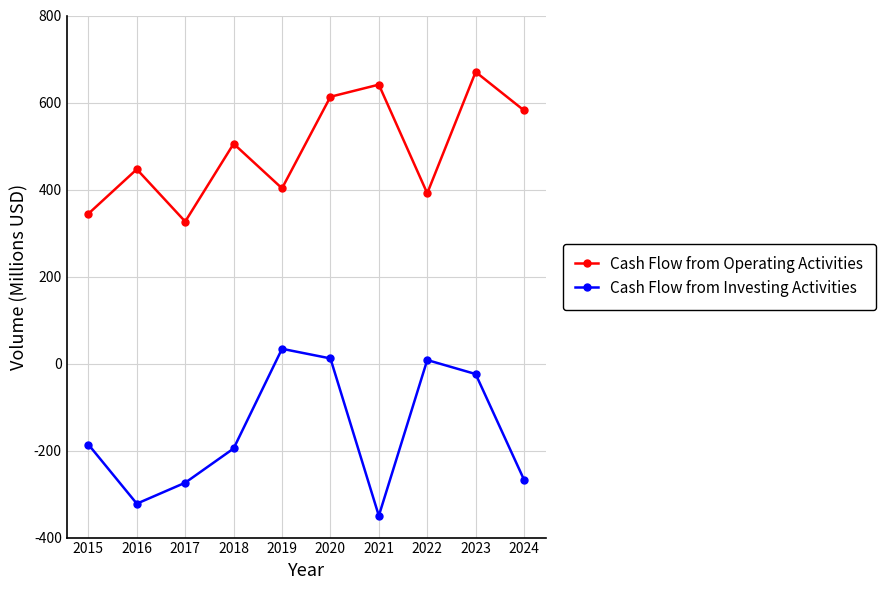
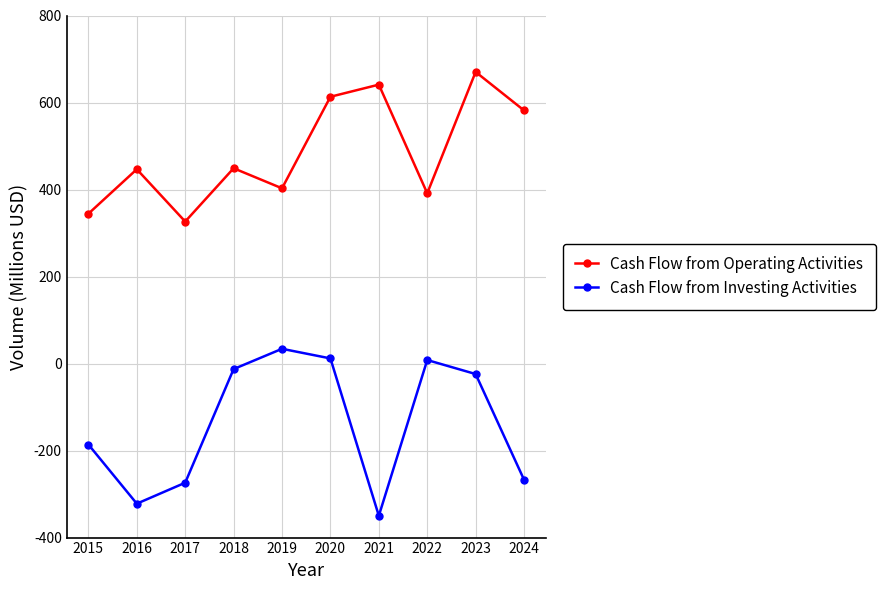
  {
    "Cash Flow from Operating Activities": {
      "2015": 340,
      "2016": 450,
      "2017": 330,
-     "2018": 510,
+     "2018": 450,
      "2019": 400,
      "2020": 610,
      "2021": 640,
      "2022": 390,
      "2023": 670,
      "2024": 580
    },
    "Cash Flow from Investing Activities": {
      "2015": -190,
      "2016": -320,
      "2017": -270,
-     "2018": -200,
+     "2018": -10,
      "2019": 30,
      "2020": 10,
      "2021": -350,
      "2022": 10,
      "2023": -20,
      "2024": -270
    }
  }
